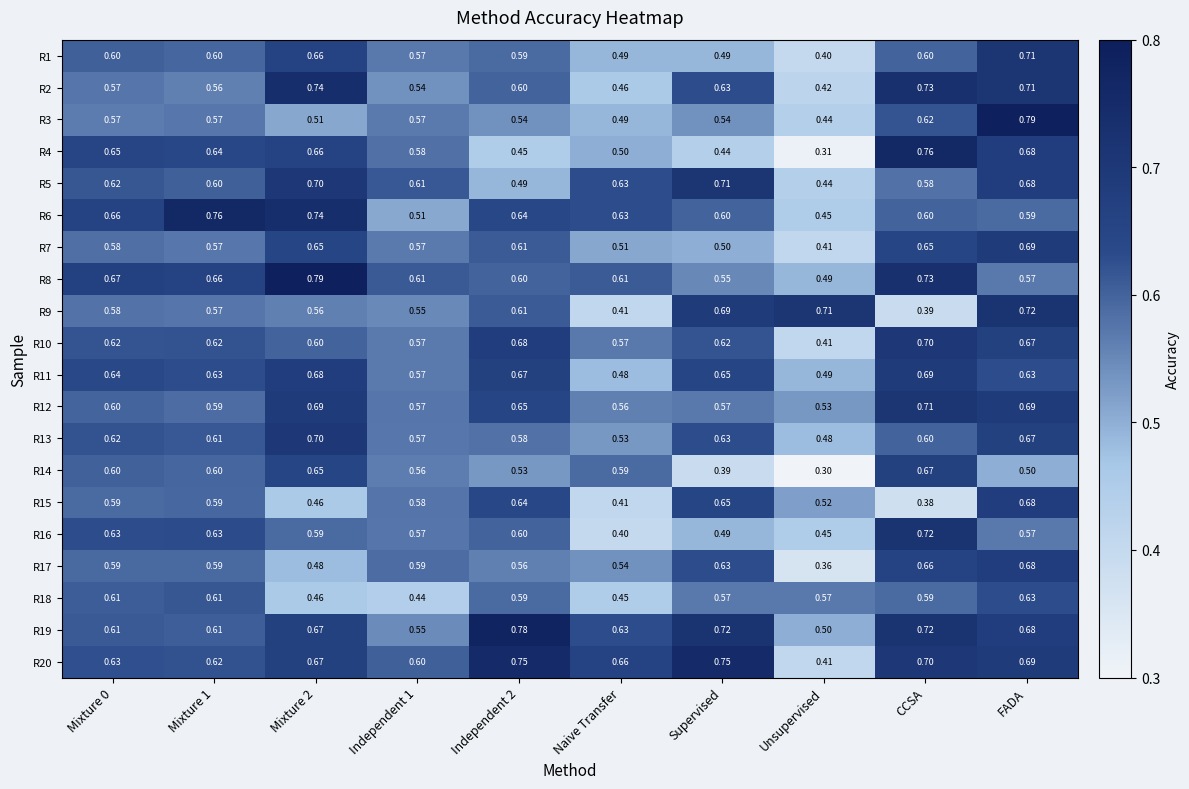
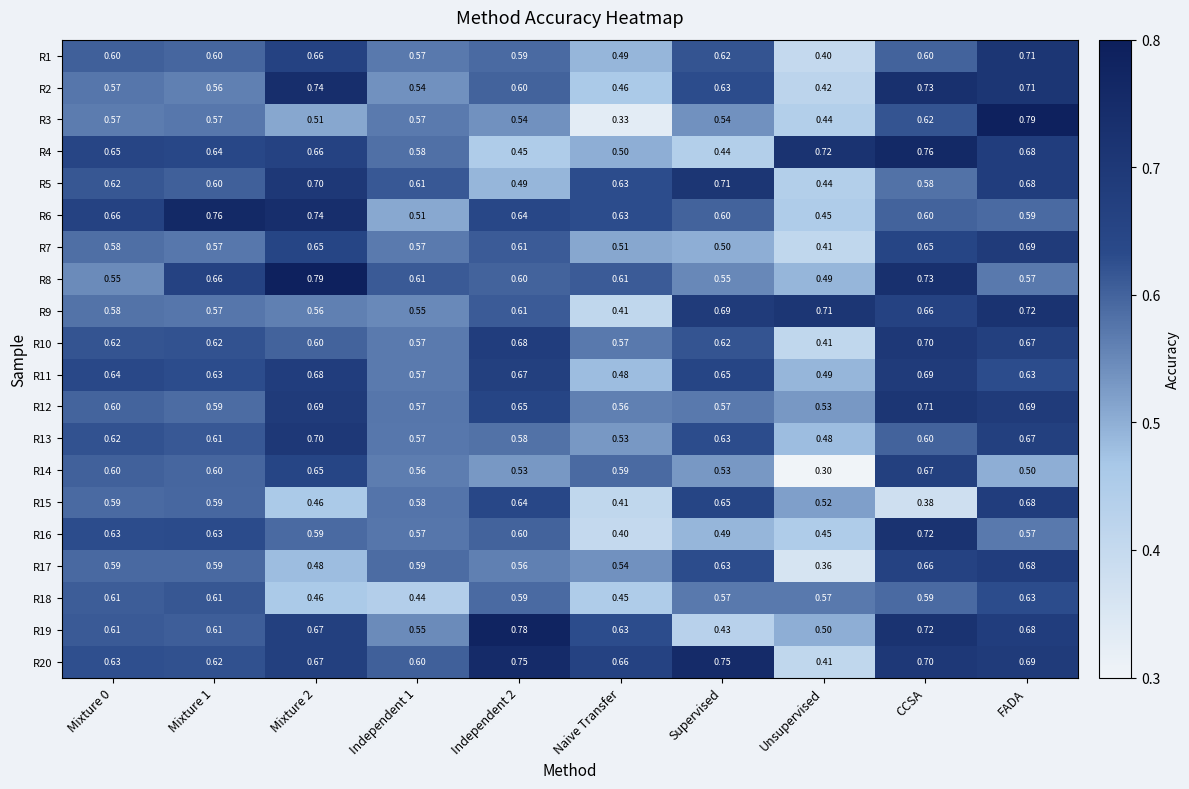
  {
    "R1": {
      "Mixture 0": 0.60,
      "Mixture 1": 0.60,
      "Mixture 2": 0.66,
      "Independent 1": 0.57,
      "Independent 2": 0.59,
      "Naive Transfer": 0.49,
-     "Supervised": 0.49,
+     "Supervised": 0.62,
      "Unsupervised": 0.40,
      "CCSA": 0.60,
      "FADA": 0.71
    },
    "R2": {
      "Mixture 0": 0.57,
      "Mixture 1": 0.56,
      "Mixture 2": 0.74,
      "Independent 1": 0.54,
      "Independent 2": 0.60,
      "Naive Transfer": 0.46,
      "Supervised": 0.63,
      "Unsupervised": 0.42,
      "CCSA": 0.73,
      "FADA": 0.71
    },
    "R3": {
      "Mixture 0": 0.57,
      "Mixture 1": 0.57,
      "Mixture 2": 0.51,
      "Independent 1": 0.57,
      "Independent 2": 0.54,
-     "Naive Transfer": 0.49,
+     "Naive Transfer": 0.33,
      "Supervised": 0.54,
      "Unsupervised": 0.44,
      "CCSA": 0.62,
      "FADA": 0.79
    },
    "R4": {
      "Mixture 0": 0.65,
      "Mixture 1": 0.64,
      "Mixture 2": 0.66,
      "Independent 1": 0.58,
      "Independent 2": 0.45,
      "Naive Transfer": 0.50,
      "Supervised": 0.44,
-     "Unsupervised": 0.31,
+     "Unsupervised": 0.72,
      "CCSA": 0.76,
      "FADA": 0.68
    },
    "R5": {
      "Mixture 0": 0.62,
      "Mixture 1": 0.60,
      "Mixture 2": 0.70,
      "Independent 1": 0.61,
      "Independent 2": 0.49,
      "Naive Transfer": 0.63,
      "Supervised": 0.71,
      "Unsupervised": 0.44,
      "CCSA": 0.58,
      "FADA": 0.68
    },
    "R6": {
      "Mixture 0": 0.66,
      "Mixture 1": 0.76,
      "Mixture 2": 0.74,
      "Independent 1": 0.51,
      "Independent 2": 0.64,
      "Naive Transfer": 0.63,
      "Supervised": 0.60,
      "Unsupervised": 0.45,
      "CCSA": 0.60,
      "FADA": 0.59
    },
    "R7": {
      "Mixture 0": 0.58,
      "Mixture 1": 0.57,
      "Mixture 2": 0.65,
      "Independent 1": 0.57,
      "Independent 2": 0.61,
      "Naive Transfer": 0.51,
      "Supervised": 0.50,
      "Unsupervised": 0.41,
      "CCSA": 0.65,
      "FADA": 0.69
    },
    "R8": {
-     "Mixture 0": 0.67,
+     "Mixture 0": 0.55,
      "Mixture 1": 0.66,
      "Mixture 2": 0.79,
      "Independent 1": 0.61,
      "Independent 2": 0.60,
      "Naive Transfer": 0.61,
      "Supervised": 0.55,
      "Unsupervised": 0.49,
      "CCSA": 0.73,
      "FADA": 0.57
    },
    "R9": {
      "Mixture 0": 0.58,
      "Mixture 1": 0.57,
      "Mixture 2": 0.56,
      "Independent 1": 0.55,
      "Independent 2": 0.61,
      "Naive Transfer": 0.41,
      "Supervised": 0.69,
      "Unsupervised": 0.71,
-     "CCSA": 0.39,
+     "CCSA": 0.66,
      "FADA": 0.72
    },
    "R10": {
      "Mixture 0": 0.62,
      "Mixture 1": 0.62,
      "Mixture 2": 0.60,
      "Independent 1": 0.57,
      "Independent 2": 0.68,
      "Naive Transfer": 0.57,
      "Supervised": 0.62,
      "Unsupervised": 0.41,
      "CCSA": 0.70,
      "FADA": 0.67
    },
    "R11": {
      "Mixture 0": 0.64,
      "Mixture 1": 0.63,
      "Mixture 2": 0.68,
      "Independent 1": 0.57,
      "Independent 2": 0.67,
      "Naive Transfer": 0.48,
      "Supervised": 0.65,
      "Unsupervised": 0.49,
      "CCSA": 0.69,
      "FADA": 0.63
    },
    "R12": {
      "Mixture 0": 0.60,
      "Mixture 1": 0.59,
      "Mixture 2": 0.69,
      "Independent 1": 0.57,
      "Independent 2": 0.65,
      "Naive Transfer": 0.56,
      "Supervised": 0.57,
      "Unsupervised": 0.53,
      "CCSA": 0.71,
      "FADA": 0.69
    },
    "R13": {
      "Mixture 0": 0.62,
      "Mixture 1": 0.61,
      "Mixture 2": 0.70,
      "Independent 1": 0.57,
      "Independent 2": 0.58,
      "Naive Transfer": 0.53,
      "Supervised": 0.63,
      "Unsupervised": 0.48,
      "CCSA": 0.60,
      "FADA": 0.67
    },
    "R14": {
      "Mixture 0": 0.60,
      "Mixture 1": 0.60,
      "Mixture 2": 0.65,
      "Independent 1": 0.56,
      "Independent 2": 0.53,
      "Naive Transfer": 0.59,
-     "Supervised": 0.39,
+     "Supervised": 0.53,
      "Unsupervised": 0.30,
      "CCSA": 0.67,
      "FADA": 0.50
    },
    "R15": {
      "Mixture 0": 0.59,
      "Mixture 1": 0.59,
      "Mixture 2": 0.46,
      "Independent 1": 0.58,
      "Independent 2": 0.64,
      "Naive Transfer": 0.41,
      "Supervised": 0.65,
      "Unsupervised": 0.52,
      "CCSA": 0.38,
      "FADA": 0.68
    },
    "R16": {
      "Mixture 0": 0.63,
      "Mixture 1": 0.63,
      "Mixture 2": 0.59,
      "Independent 1": 0.57,
      "Independent 2": 0.60,
      "Naive Transfer": 0.40,
      "Supervised": 0.49,
      "Unsupervised": 0.45,
      "CCSA": 0.72,
      "FADA": 0.57
    },
    "R17": {
      "Mixture 0": 0.59,
      "Mixture 1": 0.59,
      "Mixture 2": 0.48,
      "Independent 1": 0.59,
      "Independent 2": 0.56,
      "Naive Transfer": 0.54,
      "Supervised": 0.63,
      "Unsupervised": 0.36,
      "CCSA": 0.66,
      "FADA": 0.68
    },
    "R18": {
      "Mixture 0": 0.61,
      "Mixture 1": 0.61,
      "Mixture 2": 0.46,
      "Independent 1": 0.44,
      "Independent 2": 0.59,
      "Naive Transfer": 0.45,
      "Supervised": 0.57,
      "Unsupervised": 0.57,
      "CCSA": 0.59,
      "FADA": 0.63
    },
    "R19": {
      "Mixture 0": 0.61,
      "Mixture 1": 0.61,
      "Mixture 2": 0.67,
      "Independent 1": 0.55,
      "Independent 2": 0.78,
      "Naive Transfer": 0.63,
-     "Supervised": 0.72,
+     "Supervised": 0.43,
      "Unsupervised": 0.50,
      "CCSA": 0.72,
      "FADA": 0.68
    },
    "R20": {
      "Mixture 0": 0.63,
      "Mixture 1": 0.62,
      "Mixture 2": 0.67,
      "Independent 1": 0.60,
      "Independent 2": 0.75,
      "Naive Transfer": 0.66,
      "Supervised": 0.75,
      "Unsupervised": 0.41,
      "CCSA": 0.70,
      "FADA": 0.69
    }
  }
